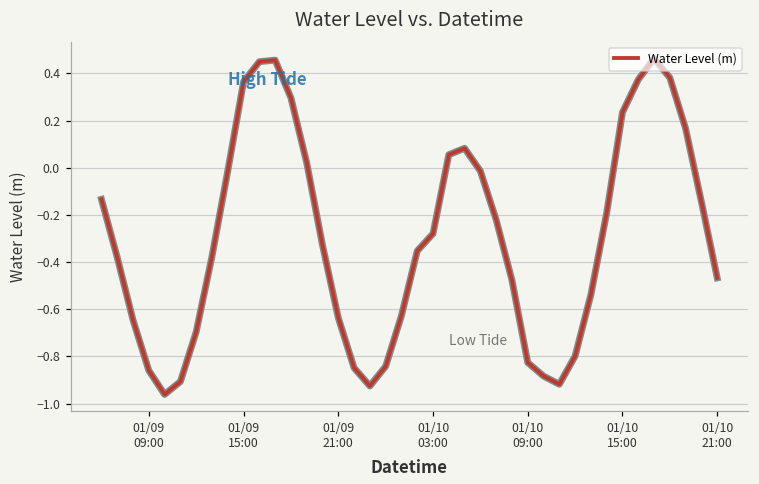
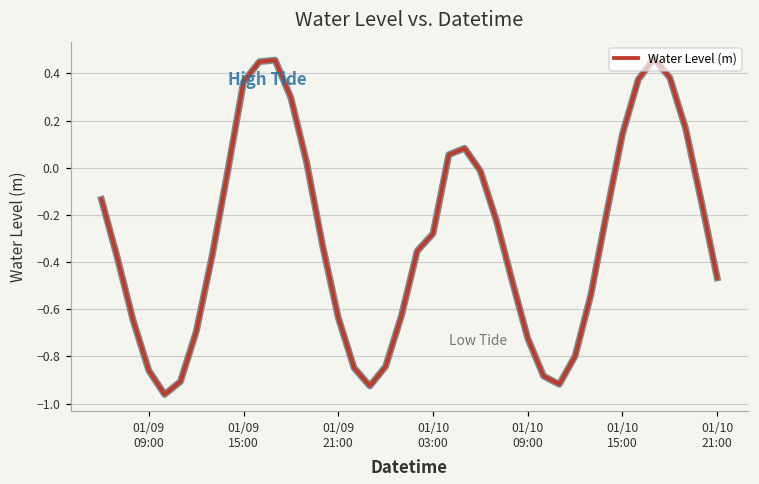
  {
    "01/09 09:00": -0.86,
    "01/09 15:00": 0.36,
    "01/09 21:00": -0.64,
    "01/10 03:00": -0.28,
-   "01/10 09:00": -0.83,
-   "01/10 15:00": 0.23,
+   "01/10 09:00": -0.72,
+   "01/10 15:00": 0.14,
    "01/10 21:00": -0.47
  }
